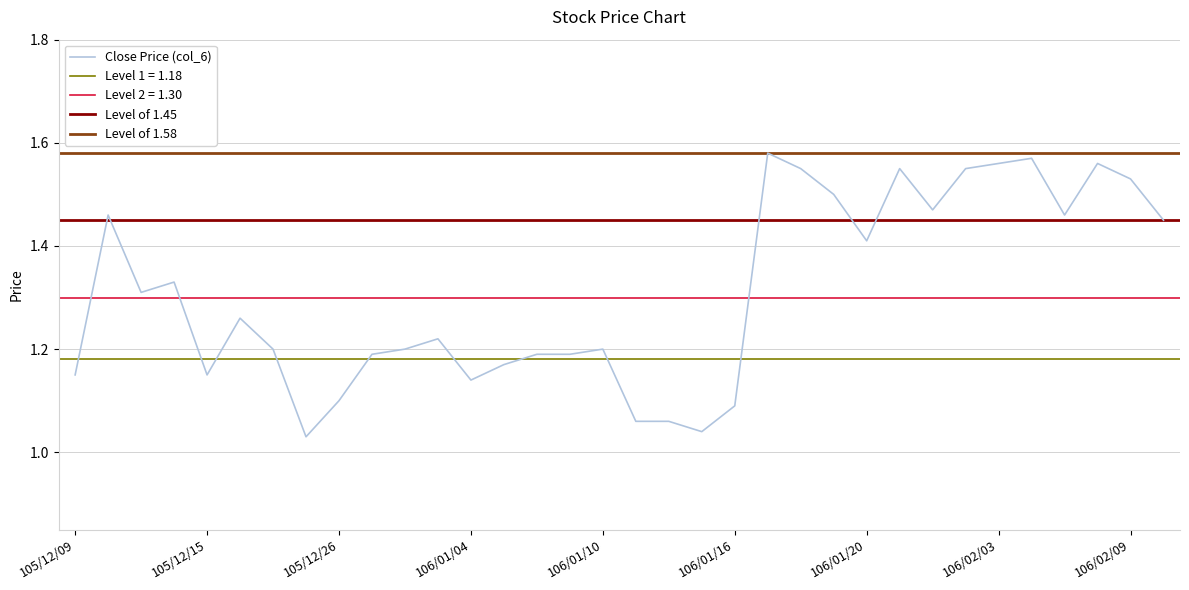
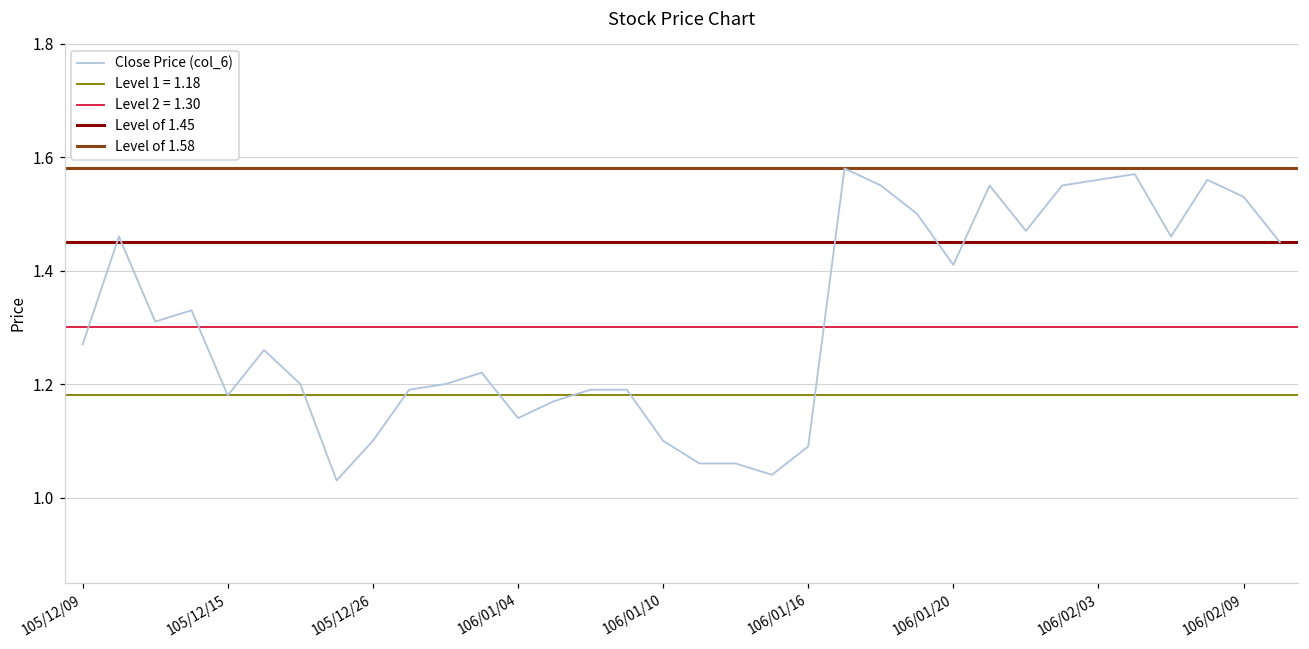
  {
-   "105/12/09": 1.15,
-   "105/12/15": 1.15,
+   "105/12/09": 1.27,
+   "105/12/15": 1.18,
    "105/12/26": 1.10,
    "106/01/04": 1.14,
-   "106/01/10": 1.2,
+   "106/01/10": 1.1,
    "106/01/16": 1.09,
    "106/01/20": 1.41,
    "106/02/03": 1.56,
    "106/02/09": 1.53
  }
